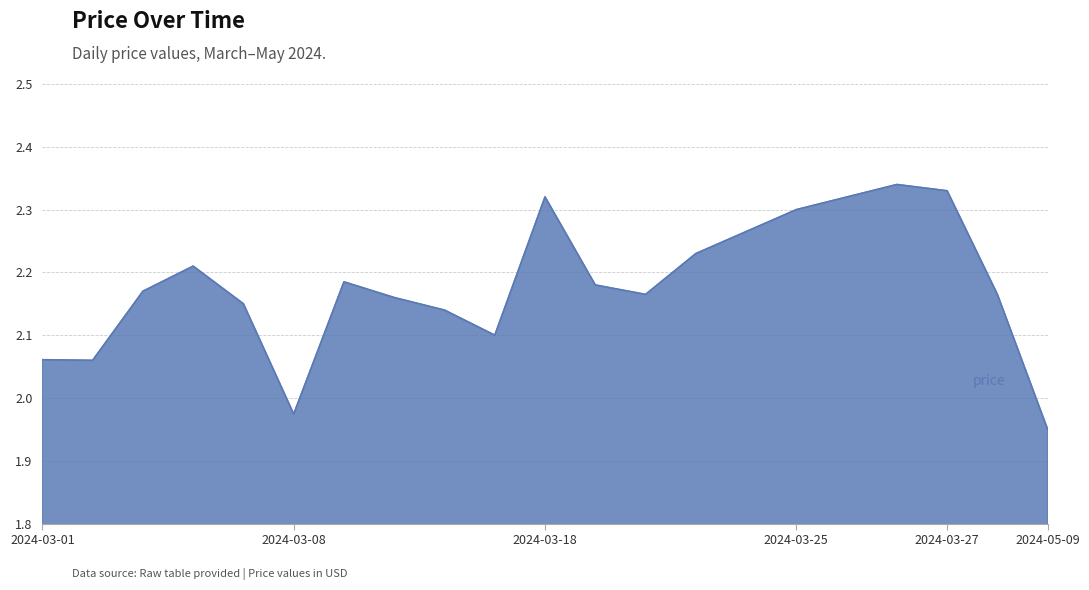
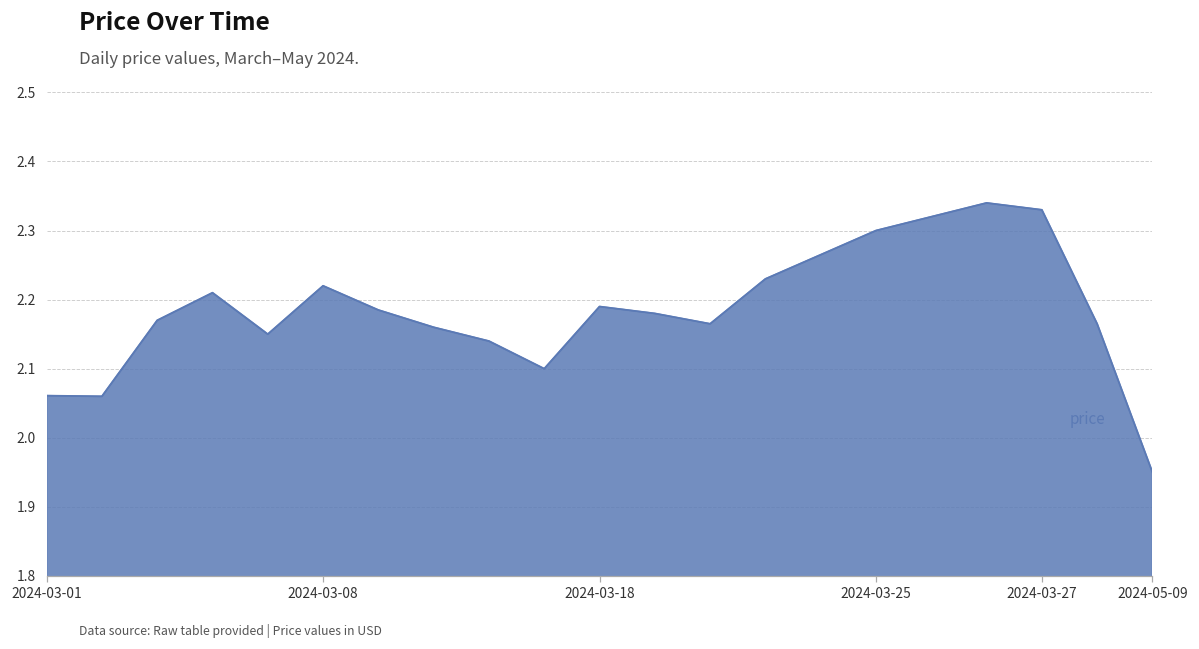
  {
    "2024-03-01": 2.06,
-   "2024-03-08": 1.97,
-   "2024-03-18": 2.32,
+   "2024-03-08": 2.22,
+   "2024-03-18": 2.19,
    "2024-03-27": 2.33,
    "2024-05-09": 1.95
  }
